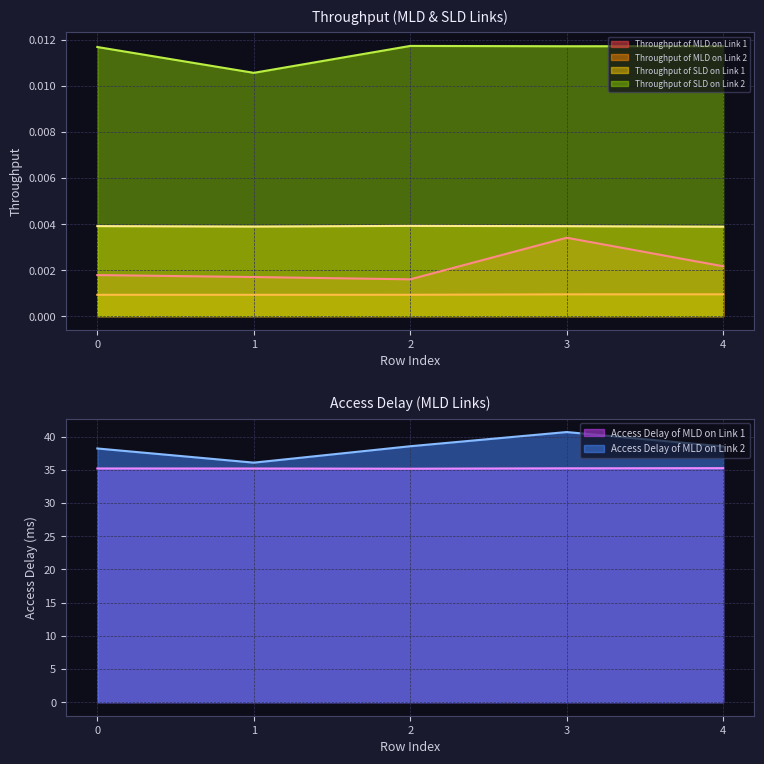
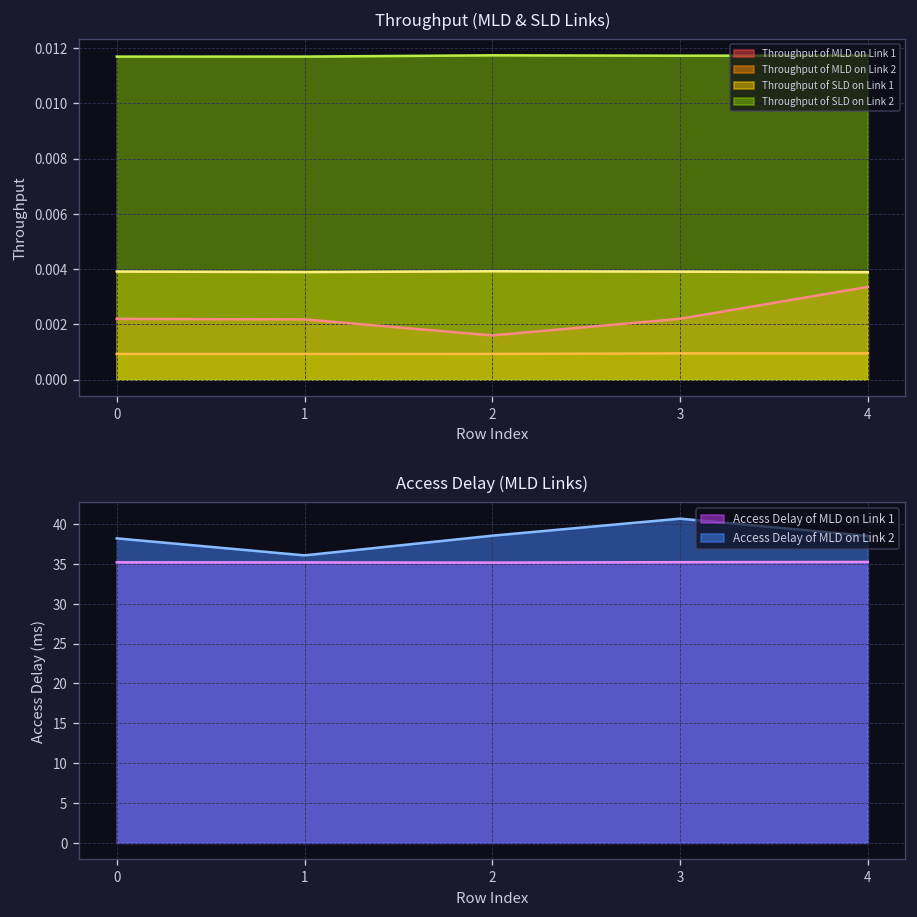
  {
    "Throughput (MLD & SLD Links)": {
      "Throughput of MLD on Link 1": {
-       "0": 0.0018,
-       "1": 0.0017,
+       "0": 0.0022,
+       "1": 0.0022,
        "2": 0.0016,
-       "3": 0.0034,
-       "4": 0.0022
+       "3": 0.0022,
+       "4": 0.0034
      },
      "Throughput of SLD on Link 2": {
        "0": 0.0117,
-       "1": 0.0106,
+       "1": 0.0117,
        "2": 0.0117,
        "3": 0.0117
      }
    },
    "Access Delay (MLD Links)": {
      "Access Delay of MLD on Link 1": {
        "0": 35,
        "1": 35,
        "2": 35,
        "3": 35,
        "4": 35
      },
      "Access Delay of MLD on Link 2": {
        "0": 38,
        "1": 36,
        "2": 39,
        "3": 41
      }
    }
  }
